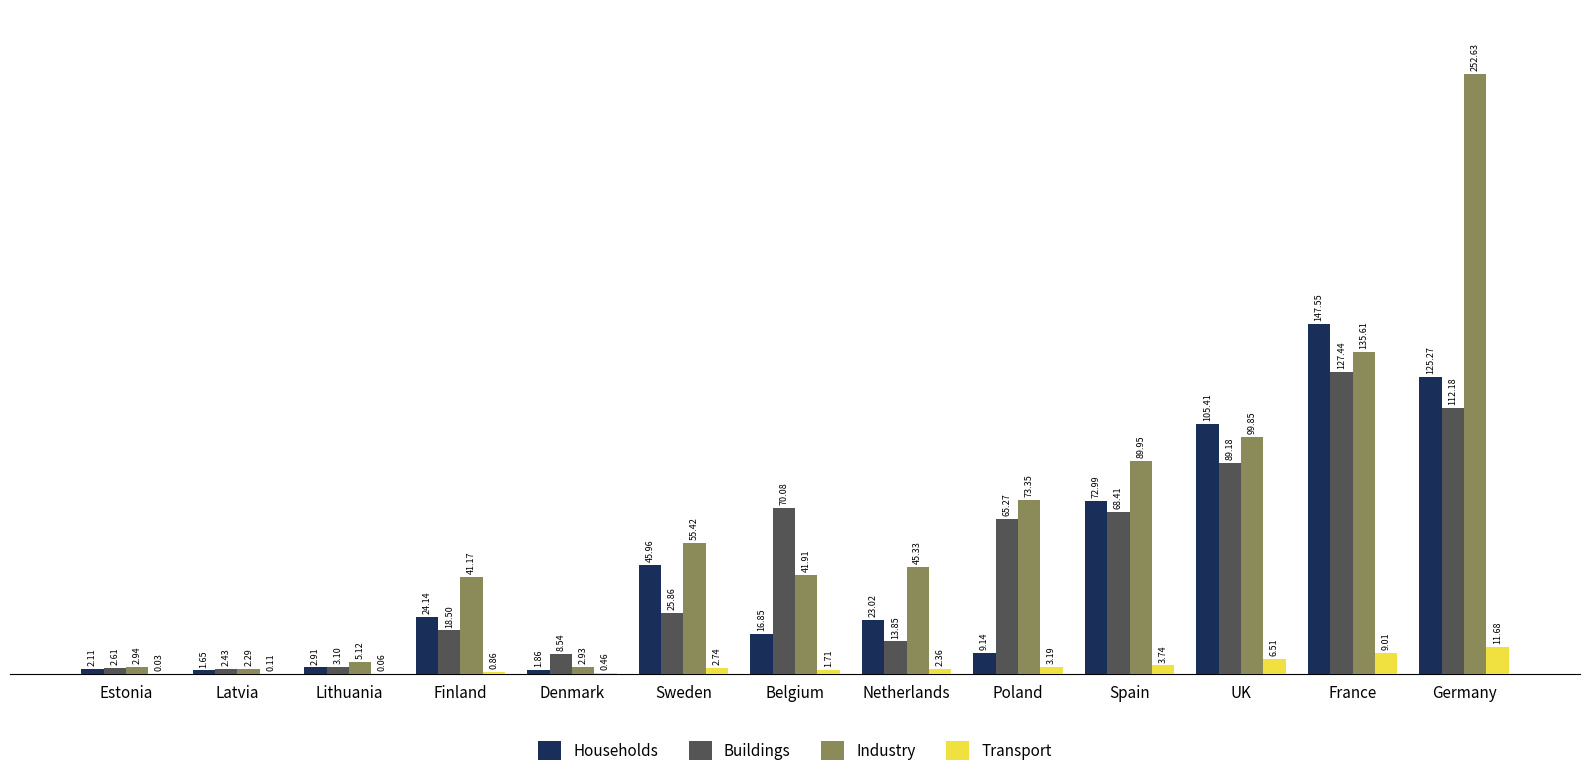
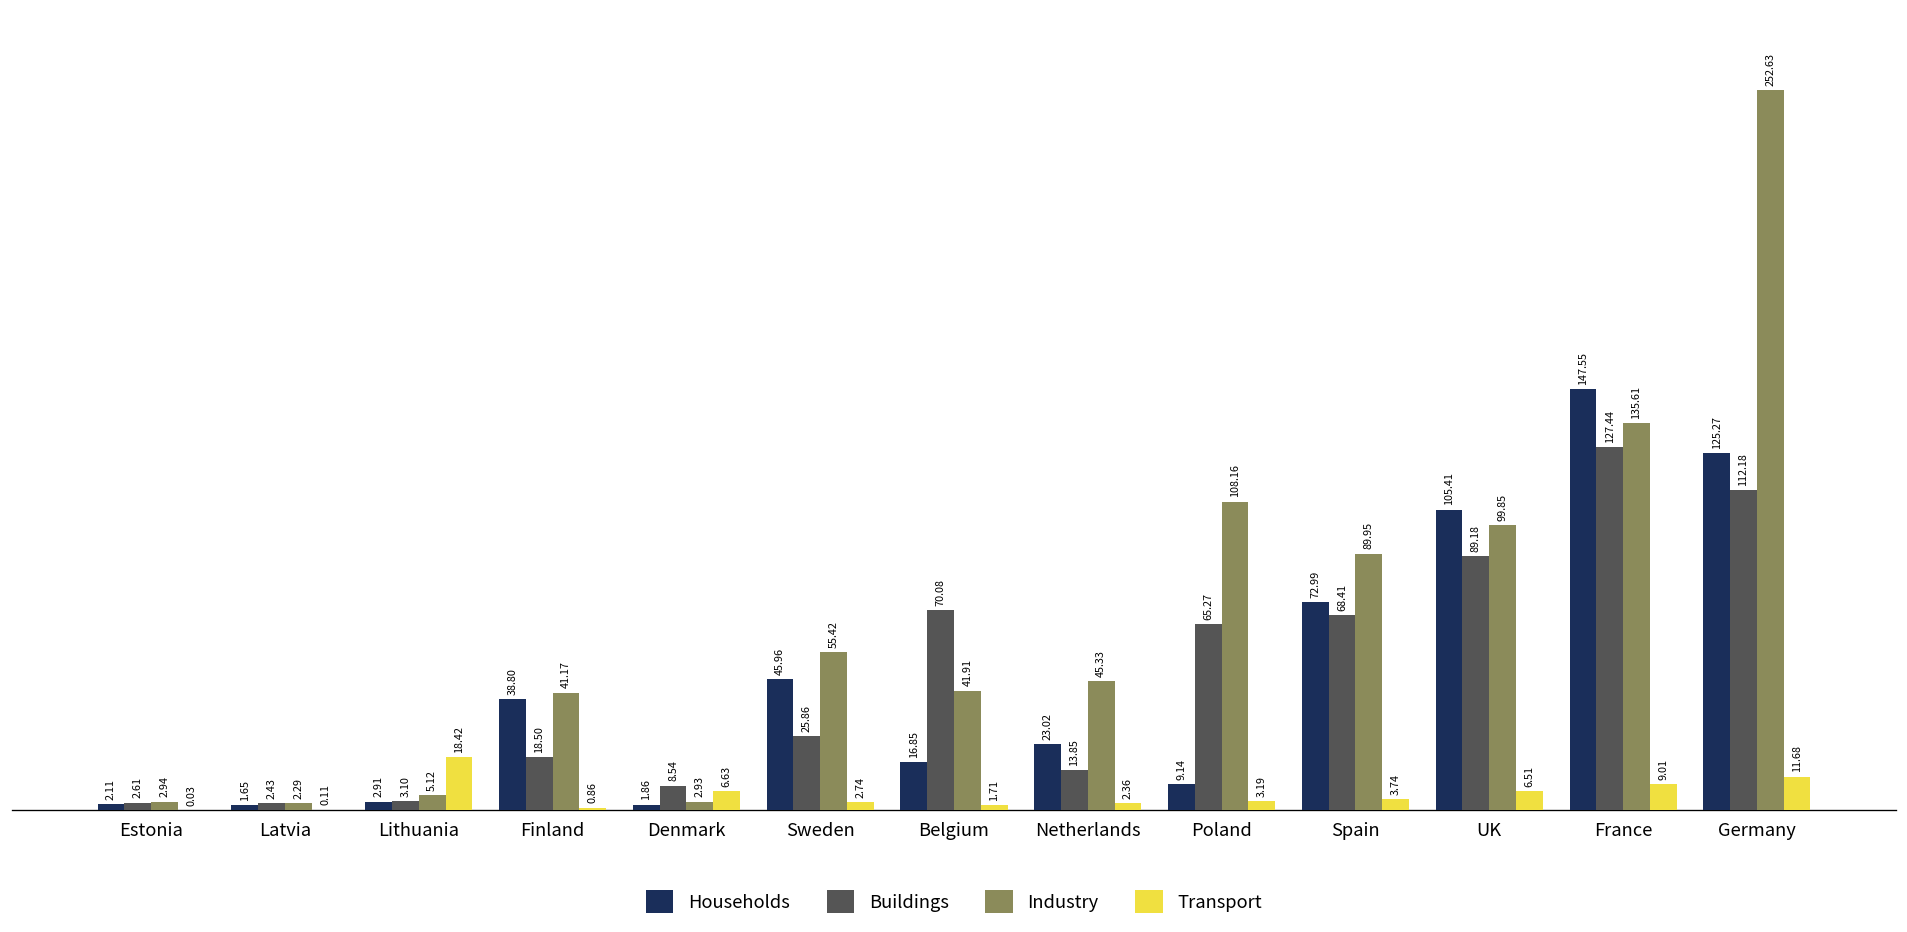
  {
    "Households": {
      "Estonia": 2.11,
      "Latvia": 1.65,
      "Lithuania": 2.91,
-     "Finland": 24.14,
+     "Finland": 38.80,
      "Denmark": 1.86,
      "Sweden": 45.96,
      "Belgium": 16.85,
      "Netherlands": 23.02,
      "Poland": 9.14,
      "Spain": 72.99,
      "UK": 105.41,
      "France": 147.55,
      "Germany": 125.27
    },
    "Buildings": {
      "Estonia": 2.61,
      "Latvia": 2.43,
      "Lithuania": 3.10,
      "Finland": 18.50,
      "Denmark": 8.54,
      "Sweden": 25.86,
      "Belgium": 70.08,
      "Netherlands": 13.85,
      "Poland": 65.27,
      "Spain": 68.41,
      "UK": 89.18,
      "France": 127.44,
      "Germany": 112.18
    },
    "Industry": {
      "Estonia": 2.94,
      "Latvia": 2.29,
      "Lithuania": 5.12,
      "Finland": 41.17,
      "Denmark": 2.93,
      "Sweden": 55.42,
      "Belgium": 41.91,
      "Netherlands": 45.33,
-     "Poland": 73.35,
+     "Poland": 108.16,
      "Spain": 89.95,
      "UK": 99.85,
      "France": 135.61,
      "Germany": 252.63
    },
    "Transport": {
      "Estonia": 0.03,
      "Latvia": 0.11,
-     "Lithuania": 0.06,
+     "Lithuania": 18.42,
      "Finland": 0.86,
-     "Denmark": 0.46,
+     "Denmark": 6.63,
      "Sweden": 2.74,
      "Belgium": 1.71,
      "Netherlands": 2.36,
      "Poland": 3.19,
      "Spain": 3.74,
      "UK": 6.51,
      "France": 9.01,
      "Germany": 11.68
    }
  }
